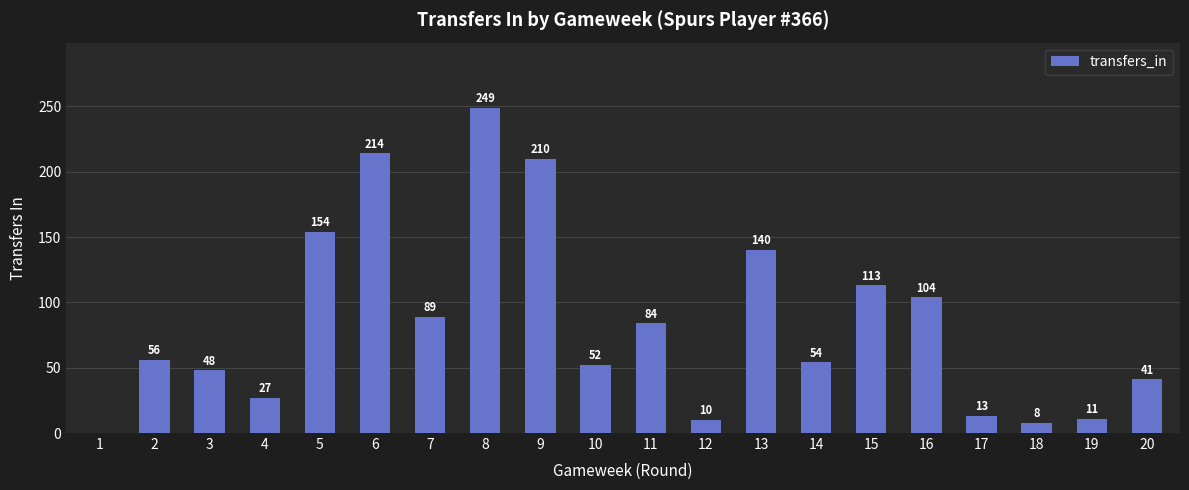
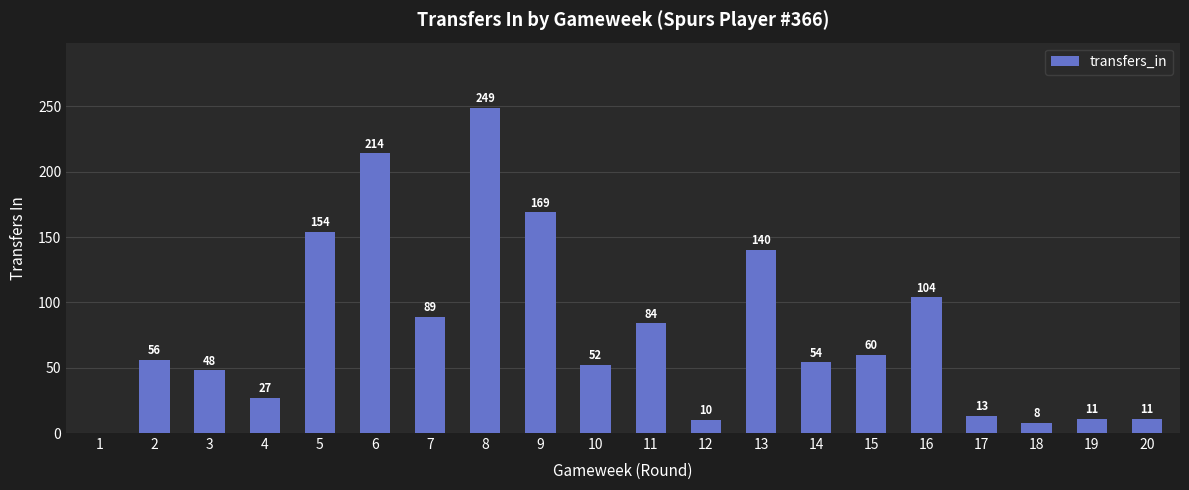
  {
    "2": 56,
    "3": 48,
    "4": 27,
    "5": 154,
    "6": 214,
    "7": 89,
    "8": 249,
-   "9": 210,
+   "9": 169,
    "10": 52,
    "11": 84,
    "12": 10,
    "13": 140,
    "14": 54,
-   "15": 113,
+   "15": 60,
    "16": 104,
    "17": 13,
    "18": 8,
    "19": 11,
-   "20": 41
+   "20": 11
  }
